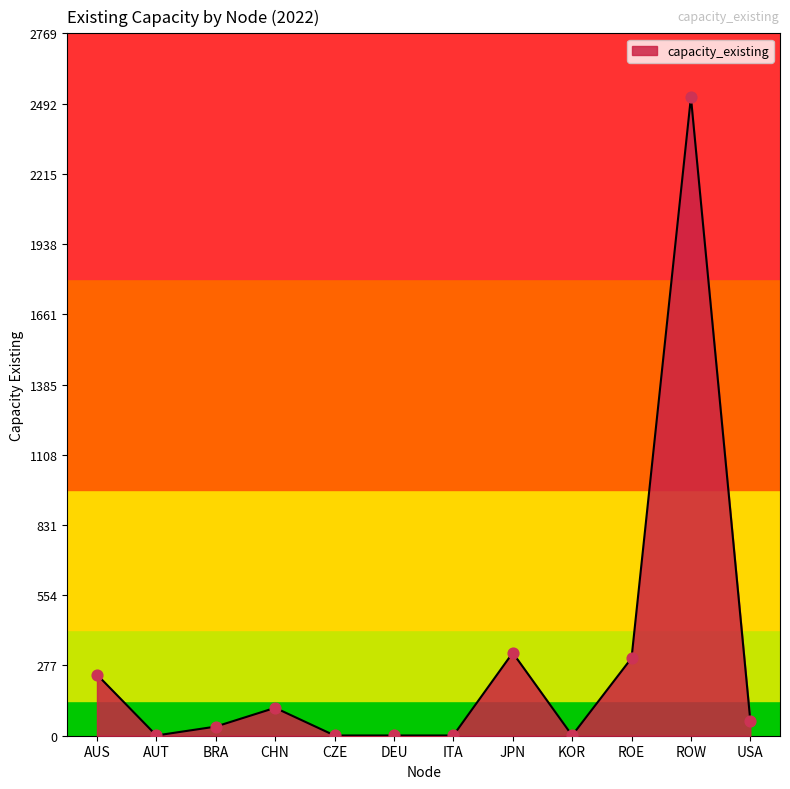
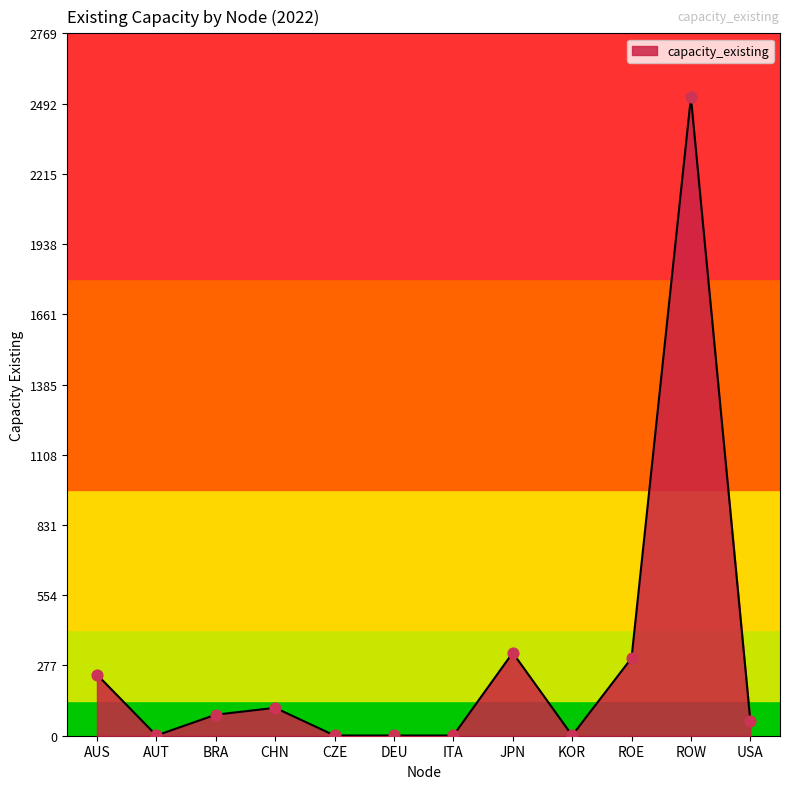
  {
    "AUS": 240,
    "AUT": 0,
-   "BRA": 40,
+   "BRA": 80,
    "CHN": 110,
    "CZE": 0,
    "DEU": 0,
    "ITA": 0,
    "JPN": 330,
    "KOR": 0,
    "ROE": 310,
    "ROW": 2520,
    "USA": 60
  }
